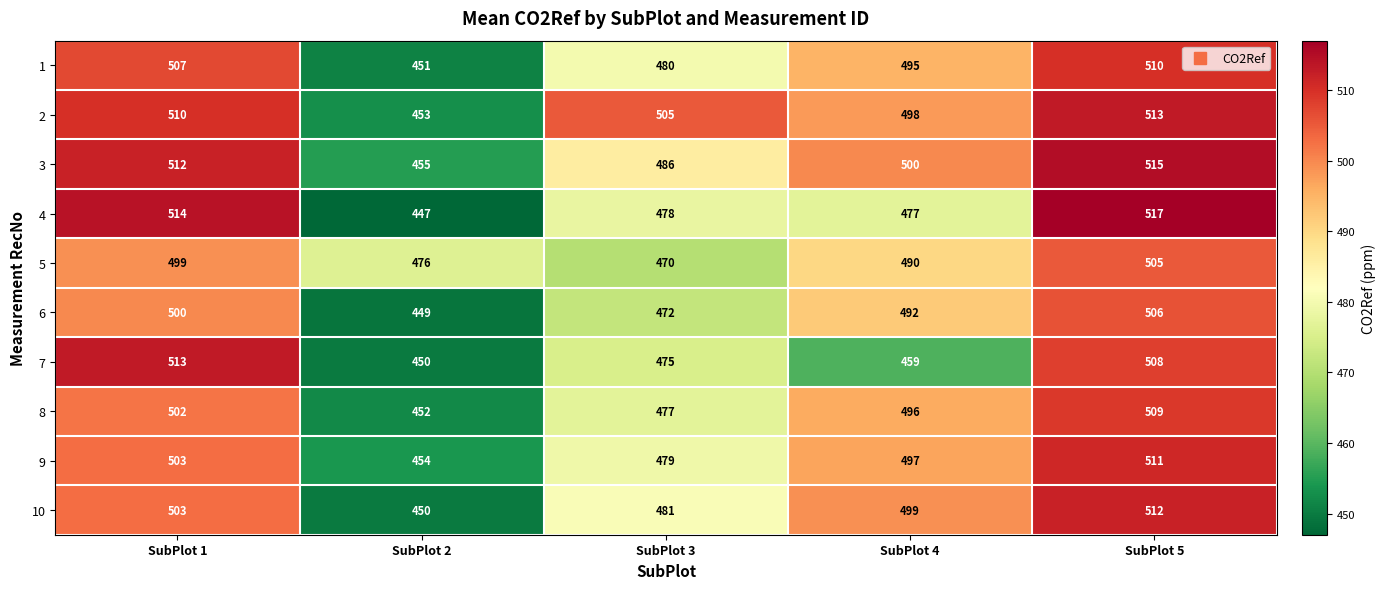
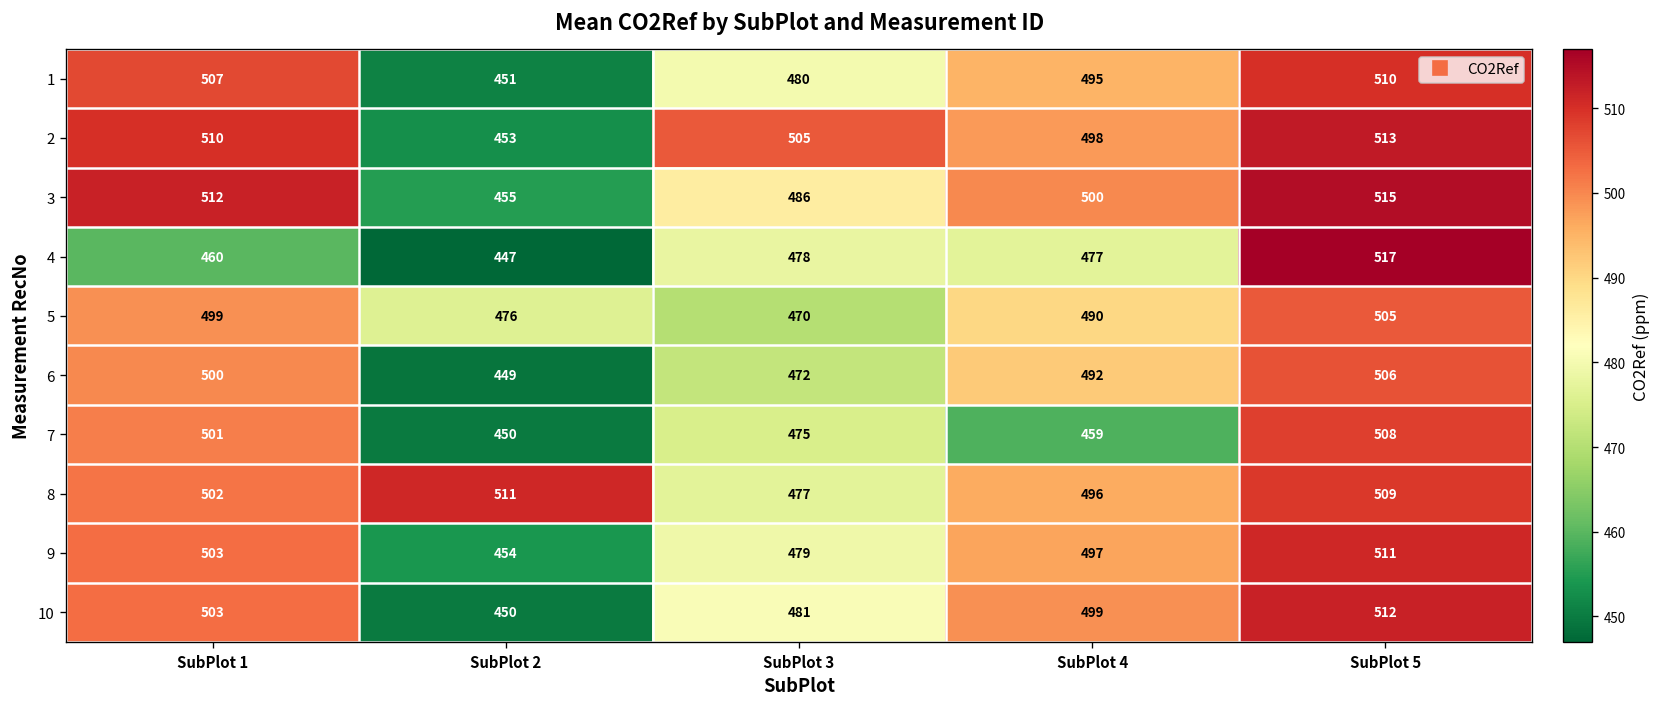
  {
    "1": {
      "SubPlot 1": 507,
      "SubPlot 2": 451,
      "SubPlot 3": 480,
      "SubPlot 4": 495,
      "SubPlot 5": 510
    },
    "2": {
      "SubPlot 1": 510,
      "SubPlot 2": 453,
      "SubPlot 3": 505,
      "SubPlot 4": 498,
      "SubPlot 5": 513
    },
    "3": {
      "SubPlot 1": 512,
      "SubPlot 2": 455,
      "SubPlot 3": 486,
      "SubPlot 4": 500,
      "SubPlot 5": 515
    },
    "4": {
-     "SubPlot 1": 514,
+     "SubPlot 1": 460,
      "SubPlot 2": 447,
      "SubPlot 3": 478,
      "SubPlot 4": 477,
      "SubPlot 5": 517
    },
    "5": {
      "SubPlot 1": 499,
      "SubPlot 2": 476,
      "SubPlot 3": 470,
      "SubPlot 4": 490,
      "SubPlot 5": 505
    },
    "6": {
      "SubPlot 1": 500,
      "SubPlot 2": 449,
      "SubPlot 3": 472,
      "SubPlot 4": 492,
      "SubPlot 5": 506
    },
    "7": {
-     "SubPlot 1": 513,
+     "SubPlot 1": 501,
      "SubPlot 2": 450,
      "SubPlot 3": 475,
      "SubPlot 4": 459,
      "SubPlot 5": 508
    },
    "8": {
      "SubPlot 1": 502,
-     "SubPlot 2": 452,
+     "SubPlot 2": 511,
      "SubPlot 3": 477,
      "SubPlot 4": 496,
      "SubPlot 5": 509
    },
    "9": {
      "SubPlot 1": 503,
      "SubPlot 2": 454,
      "SubPlot 3": 479,
      "SubPlot 4": 497,
      "SubPlot 5": 511
    },
    "10": {
      "SubPlot 1": 503,
      "SubPlot 2": 450,
      "SubPlot 3": 481,
      "SubPlot 4": 499,
      "SubPlot 5": 512
    }
  }
